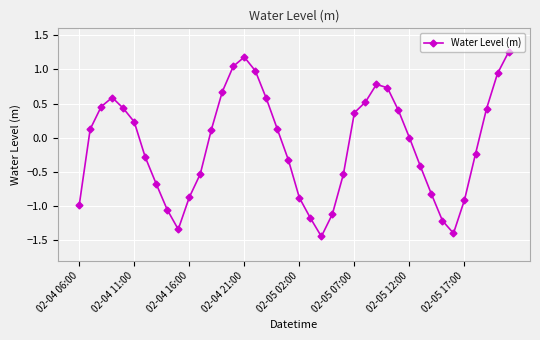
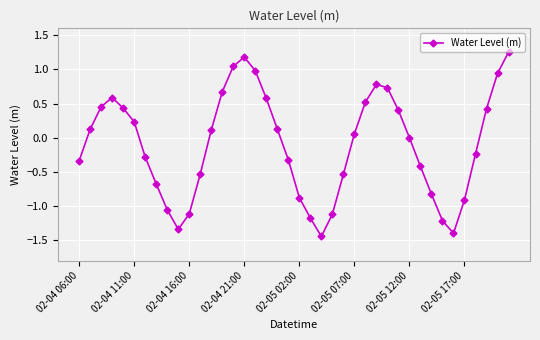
  {
-   "02-04 06:00": -1.0,
+   "02-04 06:00": -0.3,
    "02-04 11:00": 0.2,
-   "02-04 16:00": -0.9,
+   "02-04 16:00": -1.1,
    "02-04 21:00": 1.2,
    "02-05 02:00": -0.9,
-   "02-05 07:00": 0.4,
+   "02-05 07:00": 0.1,
    "02-05 12:00": 0.0,
    "02-05 17:00": -0.9
  }
